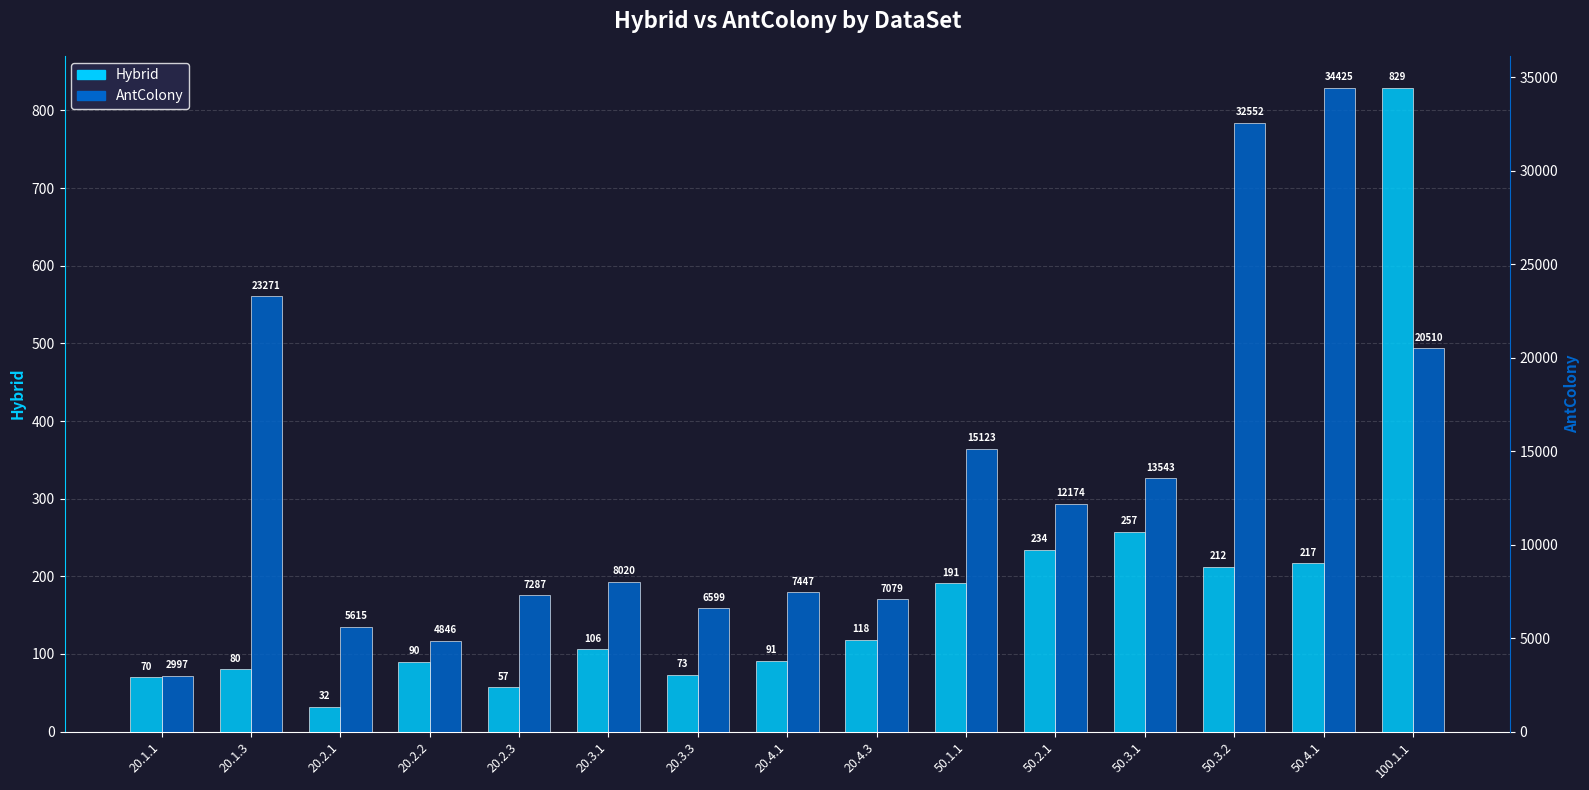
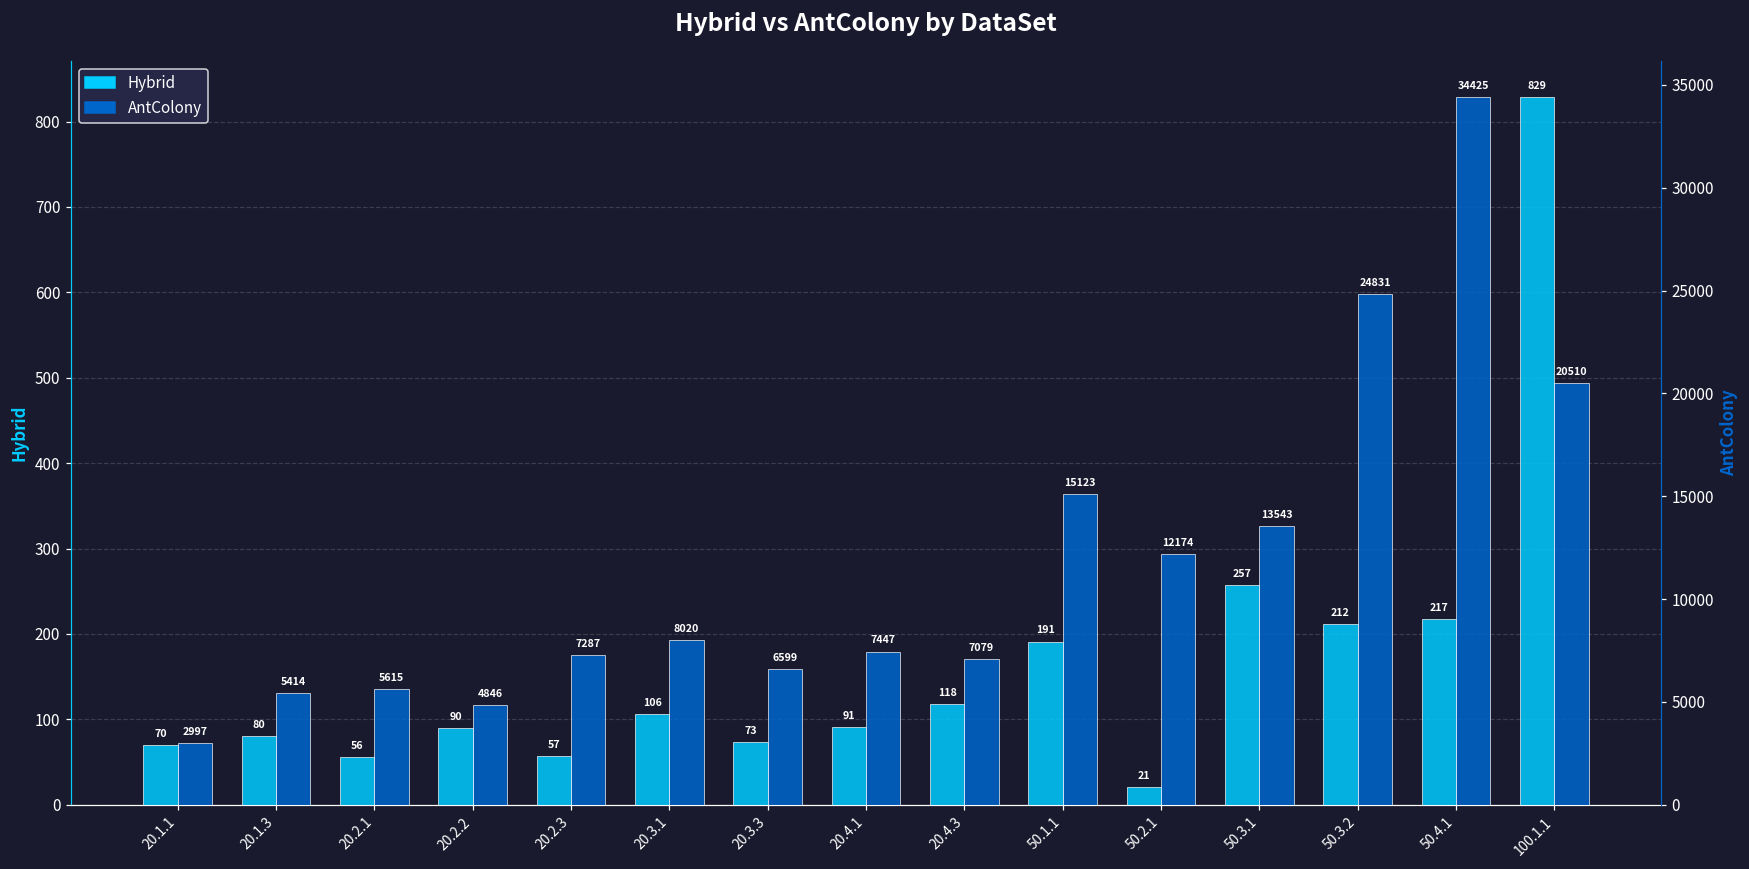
  {
    "Hybrid": {
      "20.1.1": 70,
      "20.1.3": 80,
-     "20.2.1": 32,
+     "20.2.1": 56,
      "20.2.2": 90,
      "20.2.3": 57,
      "20.3.1": 106,
      "20.3.3": 73,
      "20.4.1": 91,
      "20.4.3": 118,
      "50.1.1": 191,
-     "50.2.1": 234,
+     "50.2.1": 21,
      "50.3.1": 257,
      "50.3.2": 212,
      "50.4.1": 217,
      "100.1.1": 829
    },
    "AntColony": {
      "20.1.1": 2997,
-     "20.1.3": 23271,
+     "20.1.3": 5414,
      "20.2.1": 5615,
      "20.2.2": 4846,
      "20.2.3": 7287,
      "20.3.1": 8020,
      "20.3.3": 6599,
      "20.4.1": 7447,
      "20.4.3": 7079,
      "50.1.1": 15123,
      "50.2.1": 12174,
      "50.3.1": 13543,
-     "50.3.2": 32552,
+     "50.3.2": 24831,
      "50.4.1": 34425,
      "100.1.1": 20510
    }
  }
